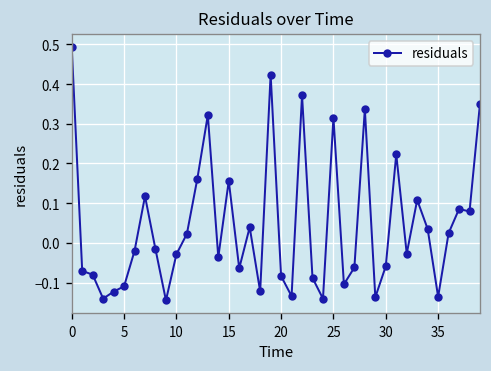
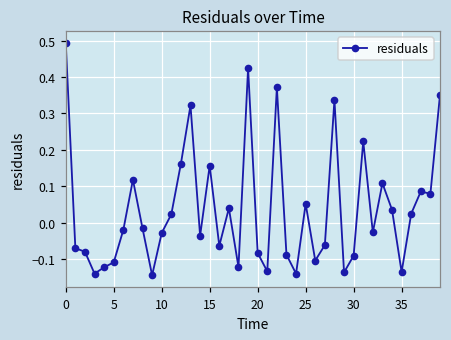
  {
    "0": 0.49,
    "5": -0.11,
    "10": -0.03,
    "15": 0.16,
    "20": -0.08,
-   "25": 0.32,
-   "30": -0.06,
+   "25": 0.05,
+   "30": -0.09,
    "35": -0.14
  }
